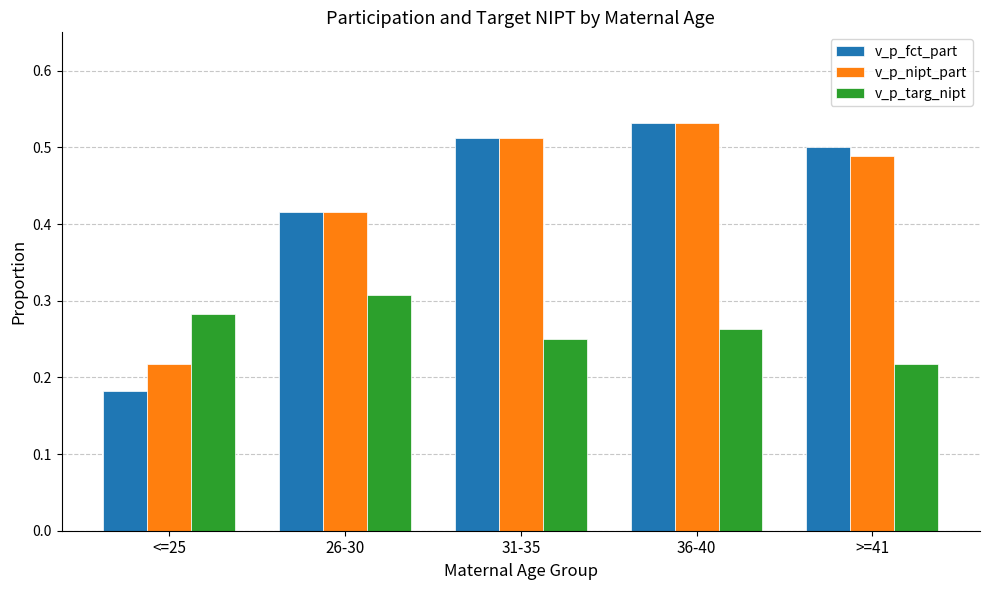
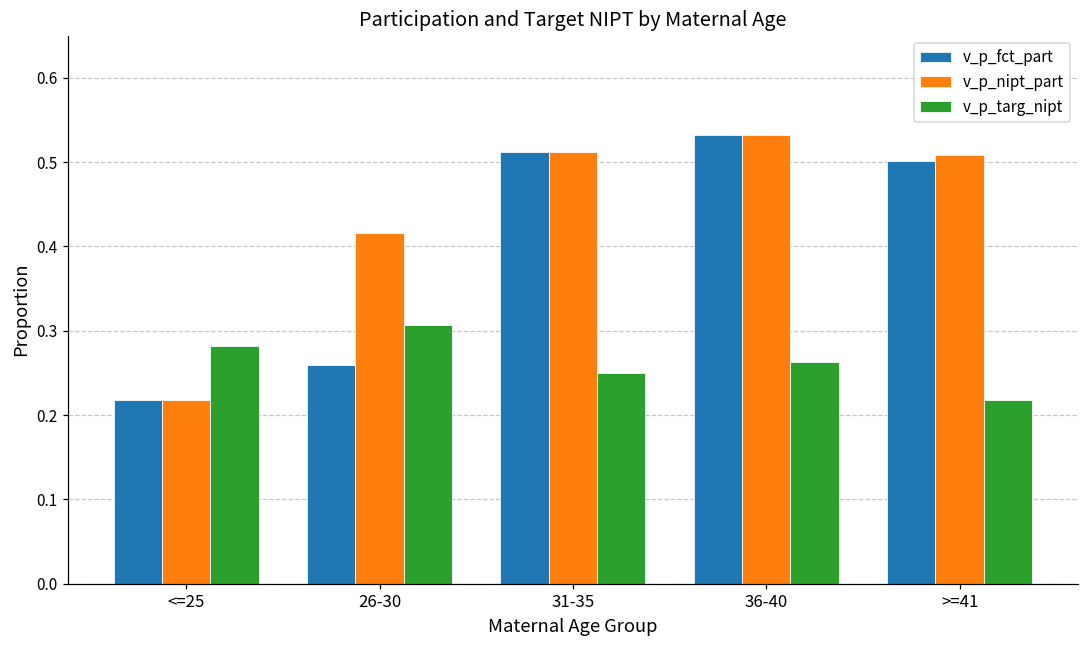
  {
    "v_p_fct_part": {
-     "<=25": 0.18,
-     "26-30": 0.42,
+     "<=25": 0.22,
+     "26-30": 0.26,
      "31-35": 0.51,
      "36-40": 0.53,
      ">=41": 0.50
    },
    "v_p_nipt_part": {
      "<=25": 0.22,
      "26-30": 0.42,
      "31-35": 0.51,
      "36-40": 0.53,
-     ">=41": 0.49
+     ">=41": 0.51
    },
    "v_p_targ_nipt": {
      "<=25": 0.28,
      "26-30": 0.31,
      "31-35": 0.25,
      "36-40": 0.26,
      ">=41": 0.22
    }
  }
